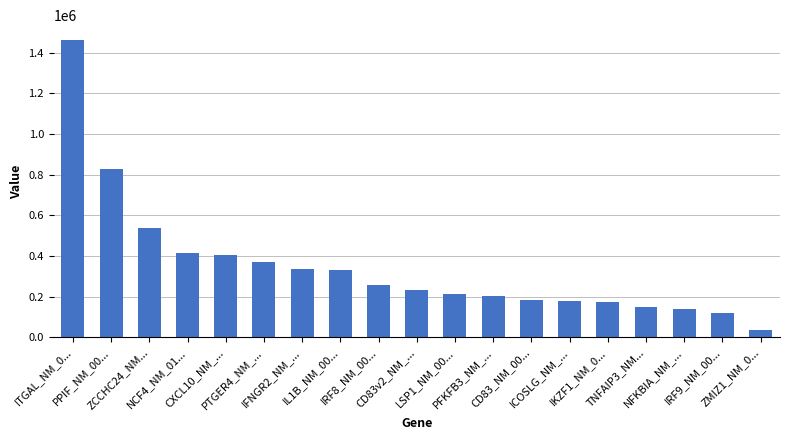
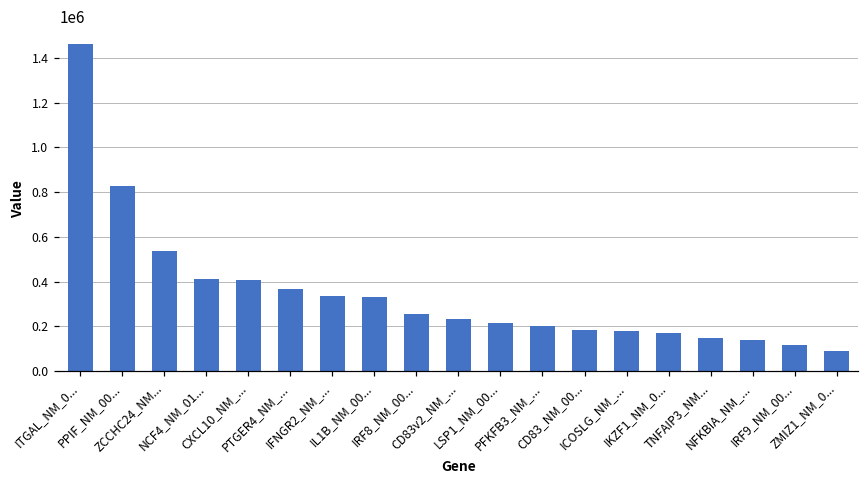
  {
    "ITGAL_NM_0...": 1460000,
    "PPIF_NM_00...": 830000,
    "ZCCHC24_NM...": 540000,
    "NCF4_NM_01...": 410000,
    "CXCL10_NM_...": 410000,
    "PTGER4_NM_...": 370000,
    "IFNGR2_NM_...": 330000,
    "IL1B_NM_00...": 330000,
    "IRF8_NM_00...": 260000,
    "CD83v2_NM_...": 230000,
    "LSP1_NM_00...": 210000,
    "PFKFB3_NM_...": 200000,
    "CD83_NM_00...": 190000,
    "ICOSLG_NM_...": 180000,
    "IKZF1_NM_0...": 170000,
    "TNFAIP3_NM...": 150000,
    "NFKBIA_NM_...": 140000,
    "IRF9_NM_00...": 120000,
-   "ZMIZ1_NM_0...": 40000
+   "ZMIZ1_NM_0...": 90000
  }
